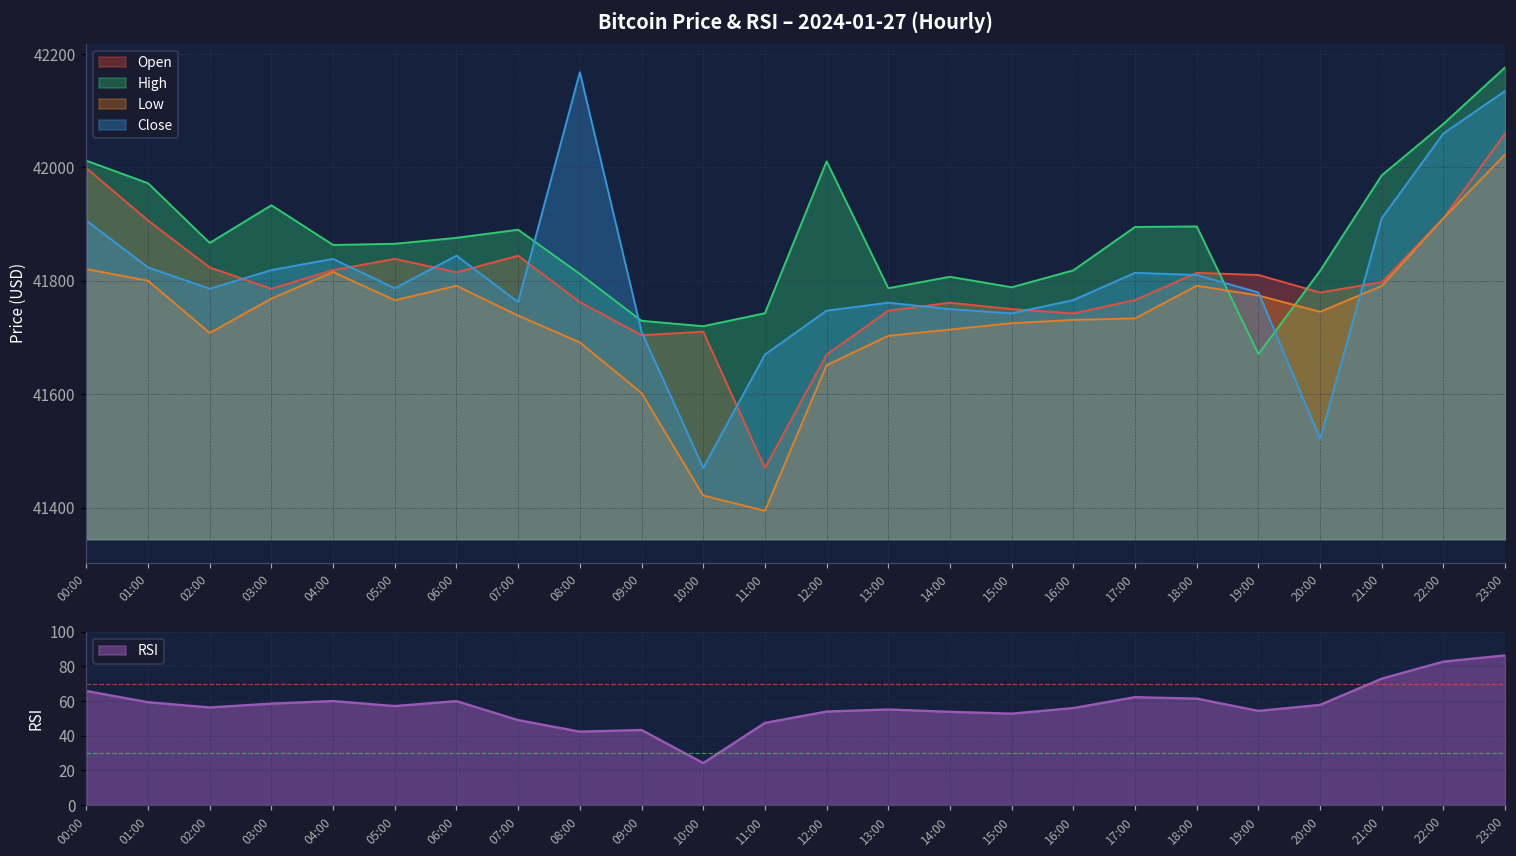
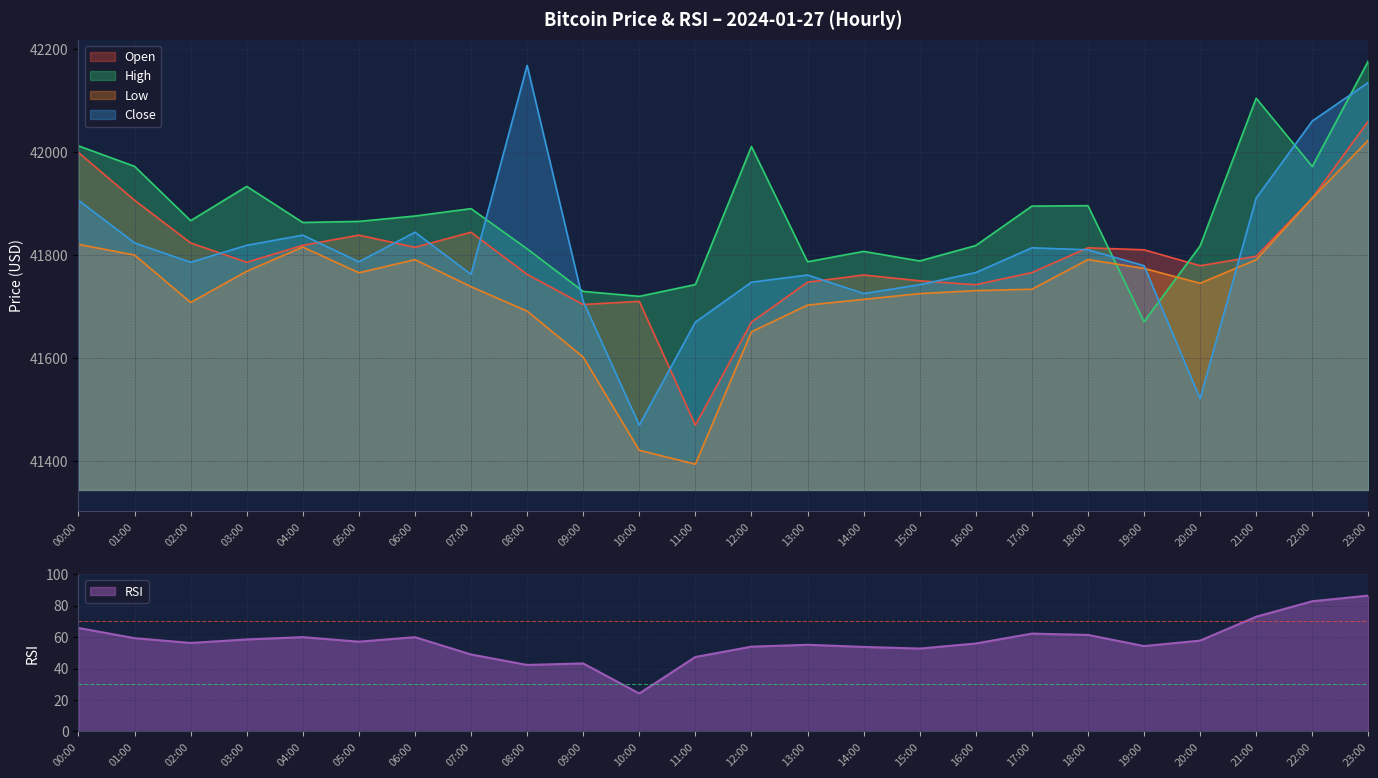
  {
    "Bitcoin Price & RSI – 2024-01-27 (Hourly)": {
      "High": {
        "00:00": 42010,
        "01:00": 41970,
        "02:00": 41870,
        "03:00": 41930,
        "04:00": 41860,
        "05:00": 41870,
        "06:00": 41880,
        "07:00": 41890,
        "08:00": 41810,
        "09:00": 41730,
        "10:00": 41720,
        "11:00": 41740,
        "12:00": 42010,
        "13:00": 41790,
        "14:00": 41810,
        "15:00": 41790,
        "16:00": 41820,
        "17:00": 41890,
        "18:00": 41900,
        "19:00": 41670,
        "20:00": 41820,
-       "21:00": 41990,
-       "22:00": 42080,
+       "21:00": 42100,
+       "22:00": 41970,
        "23:00": 42180
      },
      "Close": {
        "00:00": 41910,
        "01:00": 41820,
        "02:00": 41790,
        "03:00": 41820,
        "04:00": 41840,
        "05:00": 41790,
        "06:00": 41840,
        "07:00": 41760,
        "08:00": 42170,
        "09:00": 41710,
        "10:00": 41470,
        "11:00": 41670,
        "12:00": 41750,
        "13:00": 41760,
-       "14:00": 41750,
+       "14:00": 41730,
        "15:00": 41740,
        "16:00": 41770,
        "17:00": 41810,
        "19:00": 41780,
        "20:00": 41520,
        "21:00": 41910,
        "22:00": 42060,
        "23:00": 42130
      }
    }
  }
